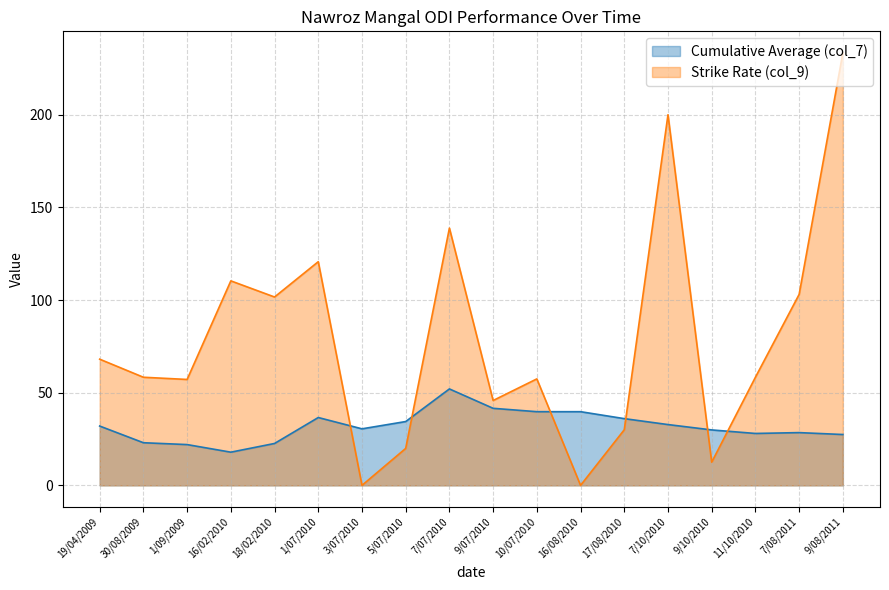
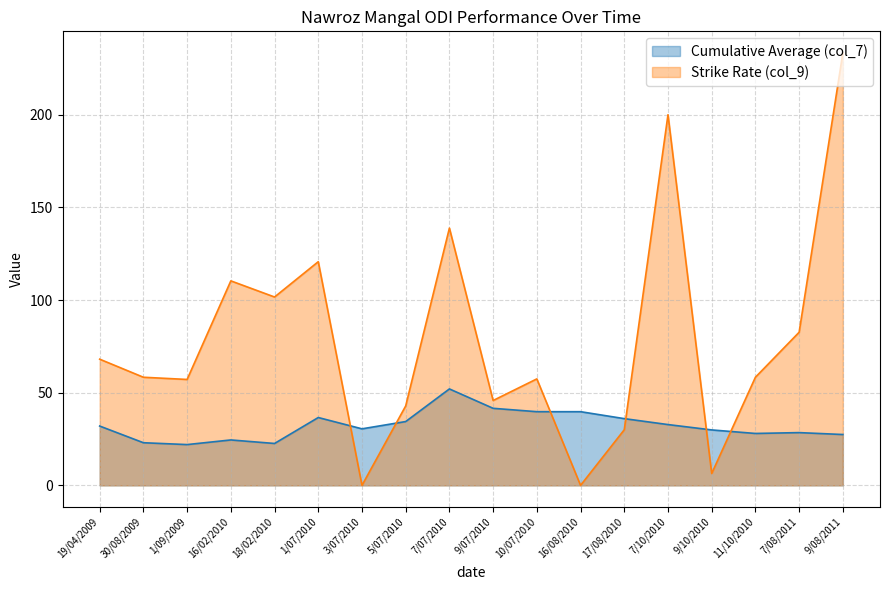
  {
    "Cumulative Average (col_7)": {
      "19/04/2009": 32,
      "30/08/2009": 23,
      "1/09/2009": 22,
-     "16/02/2010": 18,
+     "16/02/2010": 25,
      "18/02/2010": 23,
      "1/07/2010": 37,
      "3/07/2010": 31,
      "5/07/2010": 34,
      "7/07/2010": 52,
      "9/07/2010": 42,
      "10/07/2010": 40,
      "16/08/2010": 40,
      "17/08/2010": 36,
      "7/10/2010": 33,
      "9/10/2010": 30,
      "11/10/2010": 28,
      "7/08/2011": 28,
      "9/08/2011": 27
    },
    "Strike Rate (col_9)": {
      "19/04/2009": 68,
      "30/08/2009": 58,
      "1/09/2009": 57,
      "16/02/2010": 110,
      "18/02/2010": 102,
      "1/07/2010": 121,
      "3/07/2010": 0,
-     "5/07/2010": 20,
+     "5/07/2010": 43,
      "7/07/2010": 139,
      "9/07/2010": 46,
      "10/07/2010": 57,
      "16/08/2010": 0,
      "17/08/2010": 30,
      "7/10/2010": 200,
-     "9/10/2010": 13,
+     "9/10/2010": 6,
      "11/10/2010": 58,
-     "7/08/2011": 103
+     "7/08/2011": 83
    }
  }
